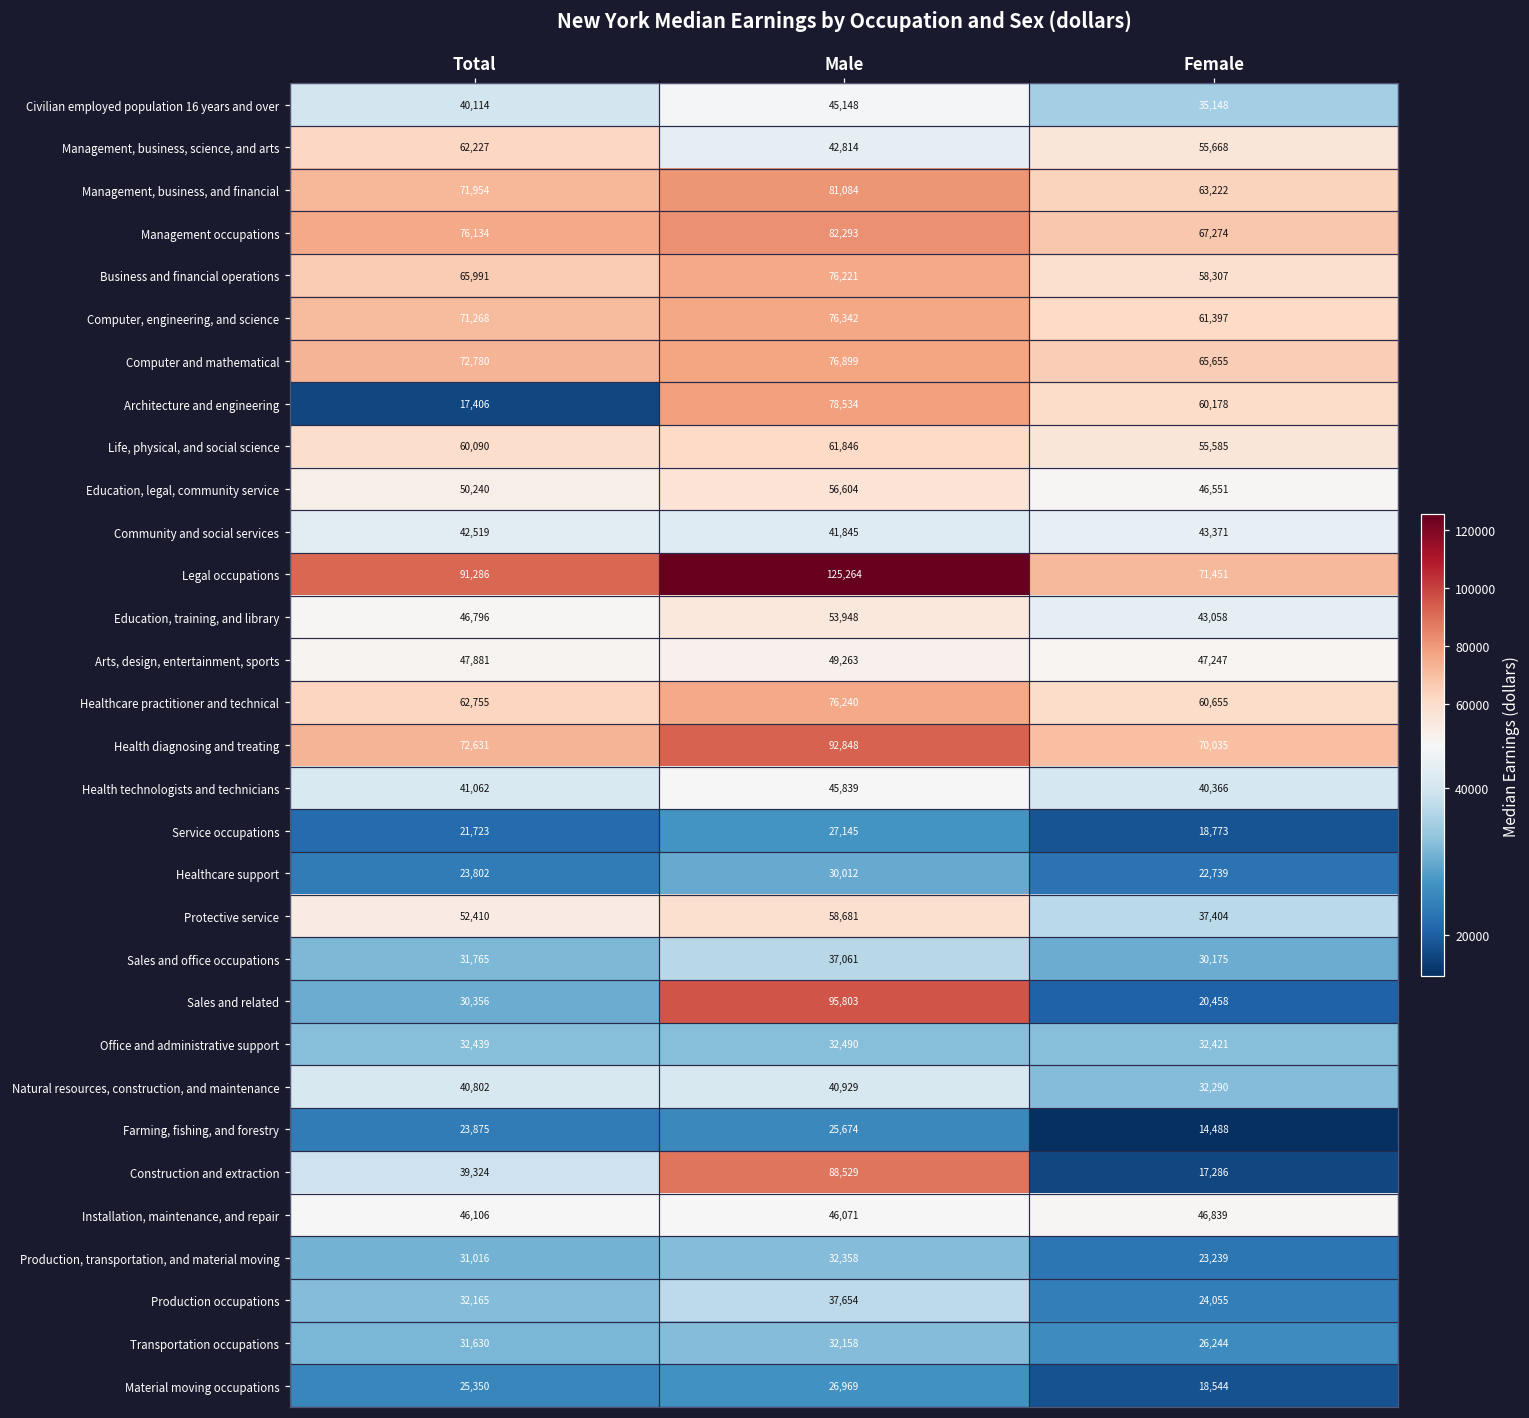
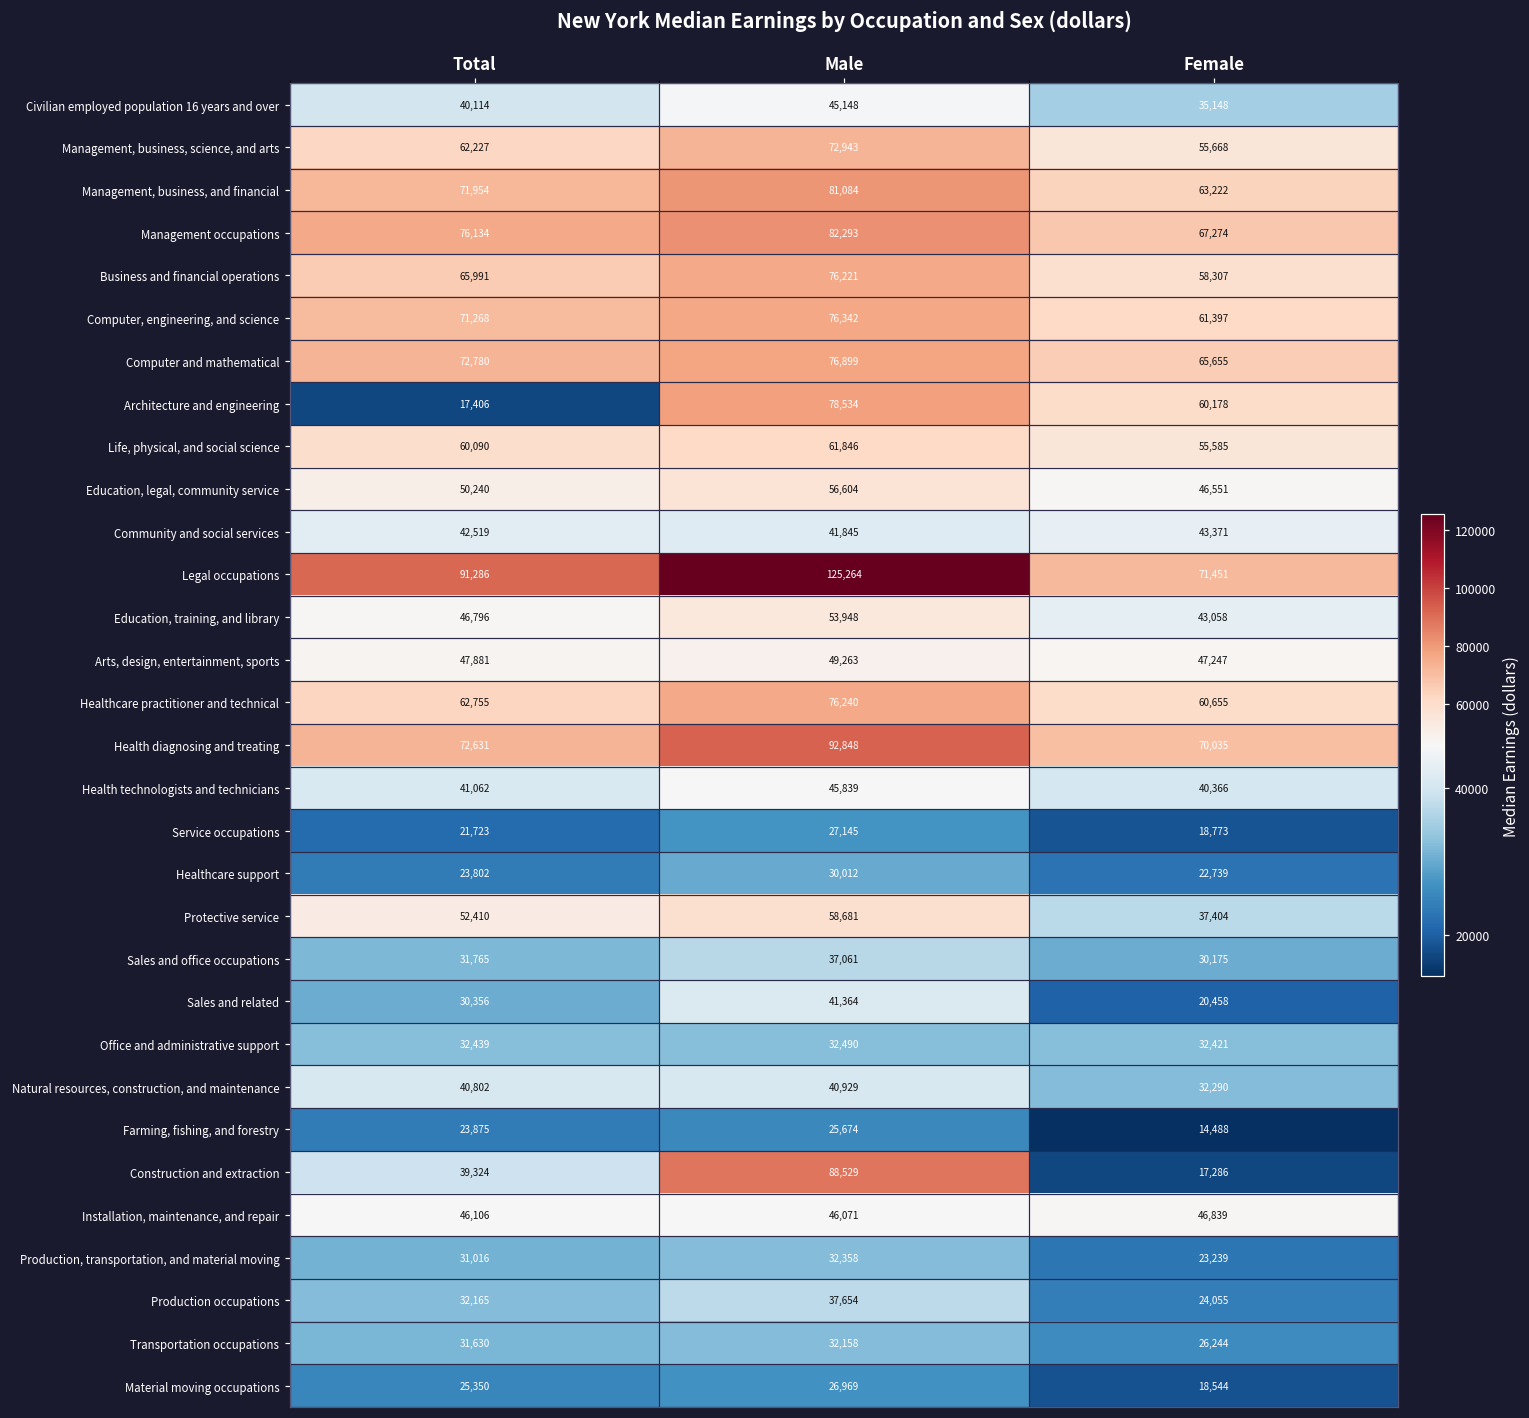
  {
    "Civilian employed population 16 years and over": {
      "Total": "40,114",
      "Male": "45,148",
      "Female": "35,148"
    },
    "Management, business, science, and arts": {
      "Total": "62,227",
-     "Male": "42,814",
+     "Male": "72,943",
      "Female": "55,668"
    },
    "Management, business, and financial": {
      "Total": "71,954",
      "Male": "81,084",
      "Female": "63,222"
    },
    "Management occupations": {
      "Total": "76,134",
      "Male": "82,293",
      "Female": "67,274"
    },
    "Business and financial operations": {
      "Total": "65,991",
      "Male": "76,221",
      "Female": "58,307"
    },
    "Computer, engineering, and science": {
      "Total": "71,268",
      "Male": "76,342",
      "Female": "61,397"
    },
    "Computer and mathematical": {
      "Total": "72,780",
      "Male": "76,899",
      "Female": "65,655"
    },
    "Architecture and engineering": {
      "Total": "17,406",
      "Male": "78,534",
      "Female": "60,178"
    },
    "Life, physical, and social science": {
      "Total": "60,090",
      "Male": "61,846",
      "Female": "55,585"
    },
    "Education, legal, community service": {
      "Total": "50,240",
      "Male": "56,604",
      "Female": "46,551"
    },
    "Community and social services": {
      "Total": "42,519",
      "Male": "41,845",
      "Female": "43,371"
    },
    "Legal occupations": {
      "Total": "91,286",
      "Male": "125,264",
      "Female": "71,451"
    },
    "Education, training, and library": {
      "Total": "46,796",
      "Male": "53,948",
      "Female": "43,058"
    },
    "Arts, design, entertainment, sports": {
      "Total": "47,881",
      "Male": "49,263",
      "Female": "47,247"
    },
    "Healthcare practitioner and technical": {
      "Total": "62,755",
      "Male": "76,240",
      "Female": "60,655"
    },
    "Health diagnosing and treating": {
      "Total": "72,631",
      "Male": "92,848",
      "Female": "70,035"
    },
    "Health technologists and technicians": {
      "Total": "41,062",
      "Male": "45,839",
      "Female": "40,366"
    },
    "Service occupations": {
      "Total": "21,723",
      "Male": "27,145",
      "Female": "18,773"
    },
    "Healthcare support": {
      "Total": "23,802",
      "Male": "30,012",
      "Female": "22,739"
    },
    "Protective service": {
      "Total": "52,410",
      "Male": "58,681",
      "Female": "37,404"
    },
    "Sales and office occupations": {
      "Total": "31,765",
      "Male": "37,061",
      "Female": "30,175"
    },
    "Sales and related": {
      "Total": "30,356",
-     "Male": "95,803",
+     "Male": "41,364",
      "Female": "20,458"
    },
    "Office and administrative support": {
      "Total": "32,439",
      "Male": "32,490",
      "Female": "32,421"
    },
    "Natural resources, construction, and maintenance": {
      "Total": "40,802",
      "Male": "40,929",
      "Female": "32,290"
    },
    "Farming, fishing, and forestry": {
      "Total": "23,875",
      "Male": "25,674",
      "Female": "14,488"
    },
    "Construction and extraction": {
      "Total": "39,324",
      "Male": "88,529",
      "Female": "17,286"
    },
    "Installation, maintenance, and repair": {
      "Total": "46,106",
      "Male": "46,071",
      "Female": "46,839"
    },
    "Production, transportation, and material moving": {
      "Total": "31,016",
      "Male": "32,358",
      "Female": "23,239"
    },
    "Production occupations": {
      "Total": "32,165",
      "Male": "37,654",
      "Female": "24,055"
    },
    "Transportation occupations": {
      "Total": "31,630",
      "Male": "32,158",
      "Female": "26,244"
    },
    "Material moving occupations": {
      "Total": "25,350",
      "Male": "26,969",
      "Female": "18,544"
    }
  }
